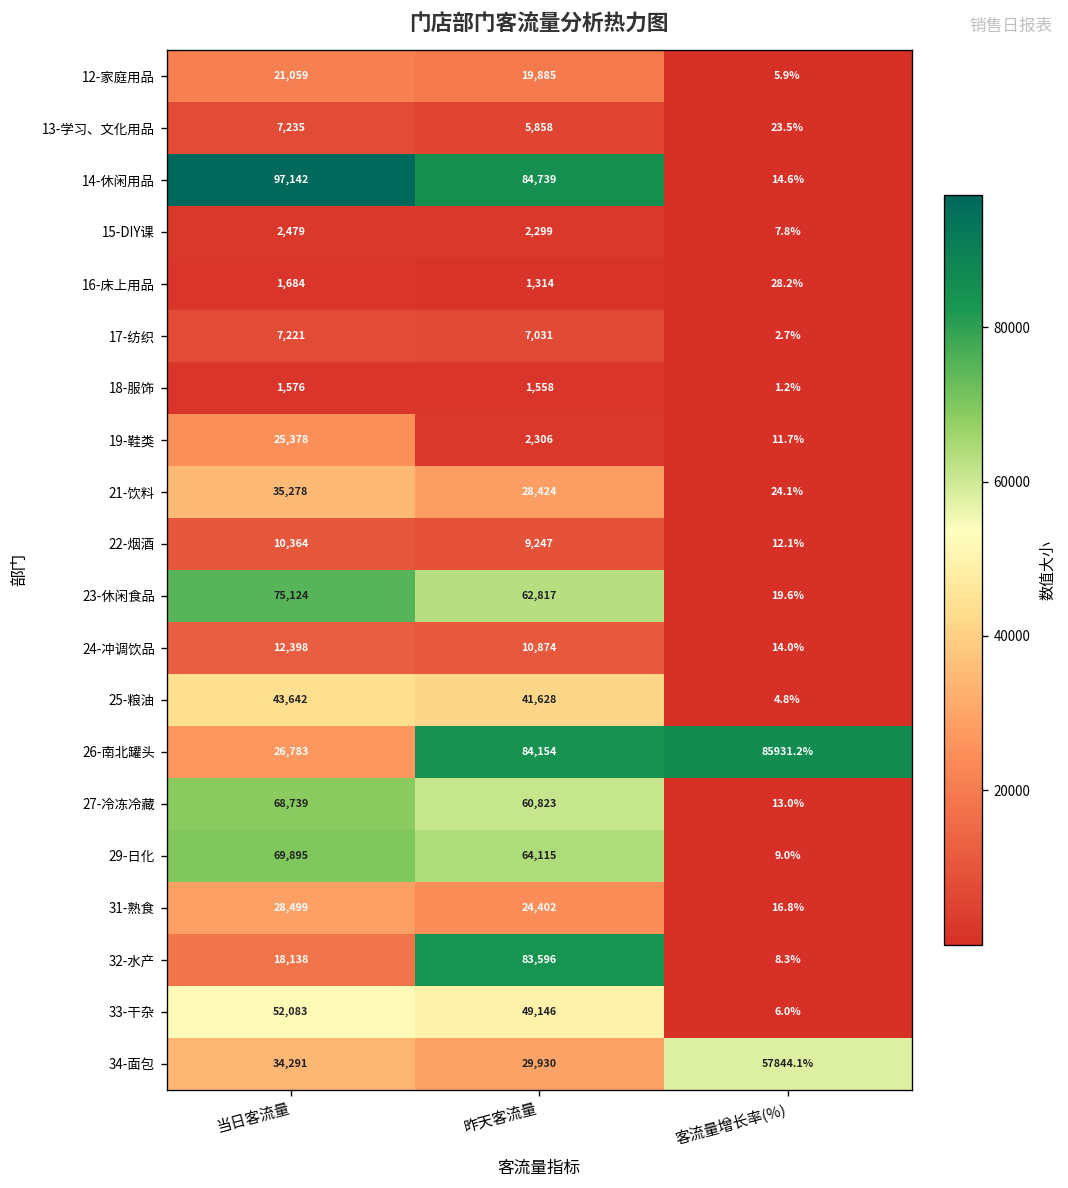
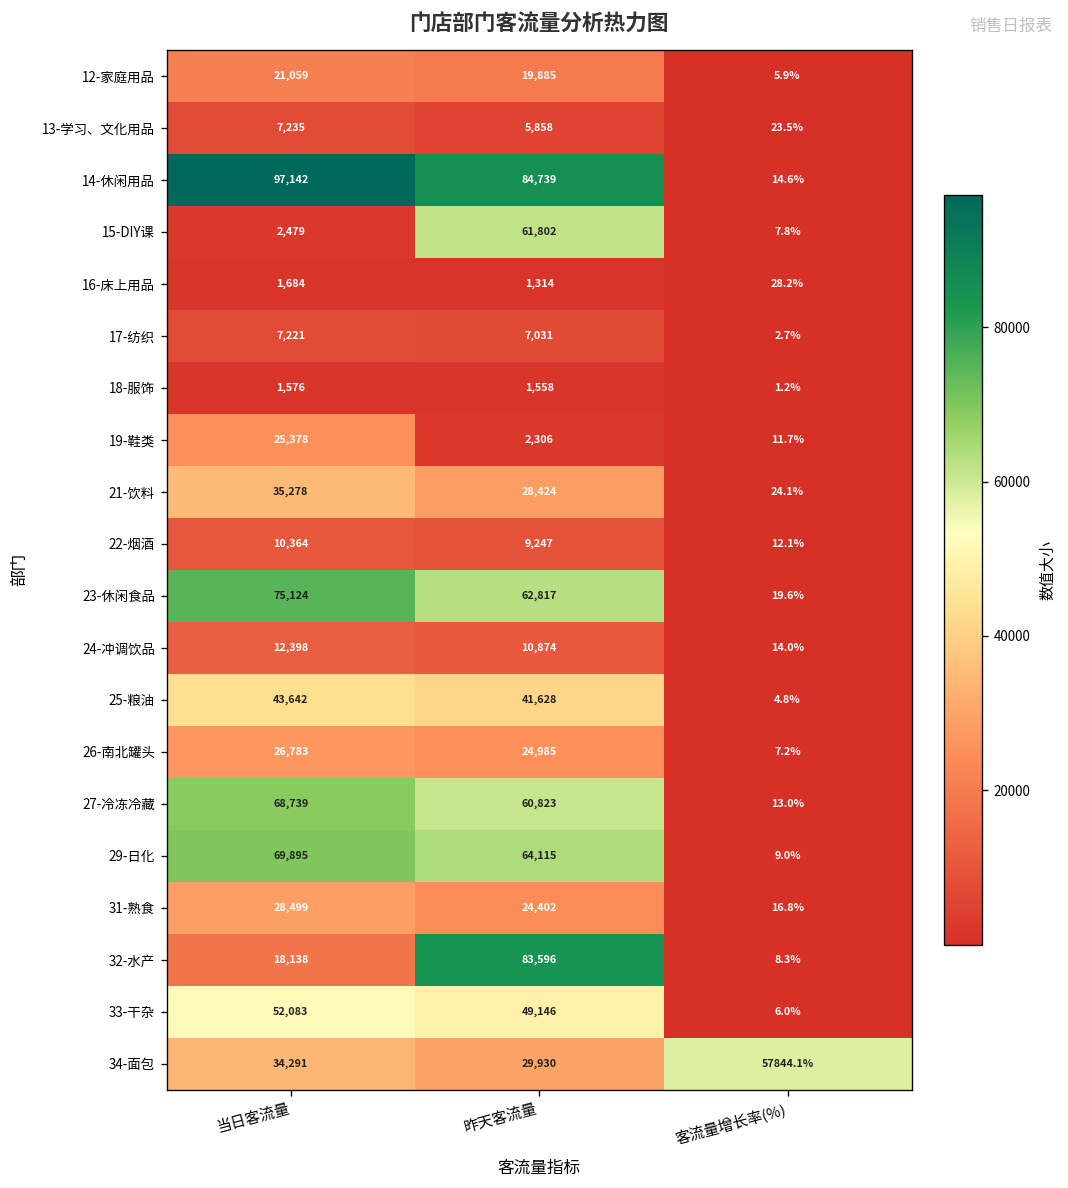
  {
    "12-家庭用品": {
      "当日客流量": "21,059",
      "昨天客流量": "19,885",
      "客流量增长率(%)": "5.9%"
    },
    "13-学习、文化用品": {
      "当日客流量": "7,235",
      "昨天客流量": "5,858",
      "客流量增长率(%)": "23.5%"
    },
    "14-休闲用品": {
      "当日客流量": "97,142",
      "昨天客流量": "84,739",
      "客流量增长率(%)": "14.6%"
    },
    "15-DIY课": {
      "当日客流量": "2,479",
-     "昨天客流量": "2,299",
+     "昨天客流量": "61,802",
      "客流量增长率(%)": "7.8%"
    },
    "16-床上用品": {
      "当日客流量": "1,684",
      "昨天客流量": "1,314",
      "客流量增长率(%)": "28.2%"
    },
    "17-纺织": {
      "当日客流量": "7,221",
      "昨天客流量": "7,031",
      "客流量增长率(%)": "2.7%"
    },
    "18-服饰": {
      "当日客流量": "1,576",
      "昨天客流量": "1,558",
      "客流量增长率(%)": "1.2%"
    },
    "19-鞋类": {
      "当日客流量": "25,378",
      "昨天客流量": "2,306",
      "客流量增长率(%)": "11.7%"
    },
    "21-饮料": {
      "当日客流量": "35,278",
      "昨天客流量": "28,424",
      "客流量增长率(%)": "24.1%"
    },
    "22-烟酒": {
      "当日客流量": "10,364",
      "昨天客流量": "9,247",
      "客流量增长率(%)": "12.1%"
    },
    "23-休闲食品": {
      "当日客流量": "75,124",
      "昨天客流量": "62,817",
      "客流量增长率(%)": "19.6%"
    },
    "24-冲调饮品": {
      "当日客流量": "12,398",
      "昨天客流量": "10,874",
      "客流量增长率(%)": "14.0%"
    },
    "25-粮油": {
      "当日客流量": "43,642",
      "昨天客流量": "41,628",
      "客流量增长率(%)": "4.8%"
    },
    "26-南北罐头": {
      "当日客流量": "26,783",
-     "昨天客流量": "84,154",
-     "客流量增长率(%)": "85931.2%"
+     "昨天客流量": "24,985",
+     "客流量增长率(%)": "7.2%"
    },
    "27-冷冻冷藏": {
      "当日客流量": "68,739",
      "昨天客流量": "60,823",
      "客流量增长率(%)": "13.0%"
    },
    "29-日化": {
      "当日客流量": "69,895",
      "昨天客流量": "64,115",
      "客流量增长率(%)": "9.0%"
    },
    "31-熟食": {
      "当日客流量": "28,499",
      "昨天客流量": "24,402",
      "客流量增长率(%)": "16.8%"
    },
    "32-水产": {
      "当日客流量": "18,138",
      "昨天客流量": "83,596",
      "客流量增长率(%)": "8.3%"
    },
    "33-干杂": {
      "当日客流量": "52,083",
      "昨天客流量": "49,146",
      "客流量增长率(%)": "6.0%"
    },
    "34-面包": {
      "当日客流量": "34,291",
      "昨天客流量": "29,930",
      "客流量增长率(%)": "57844.1%"
    }
  }
